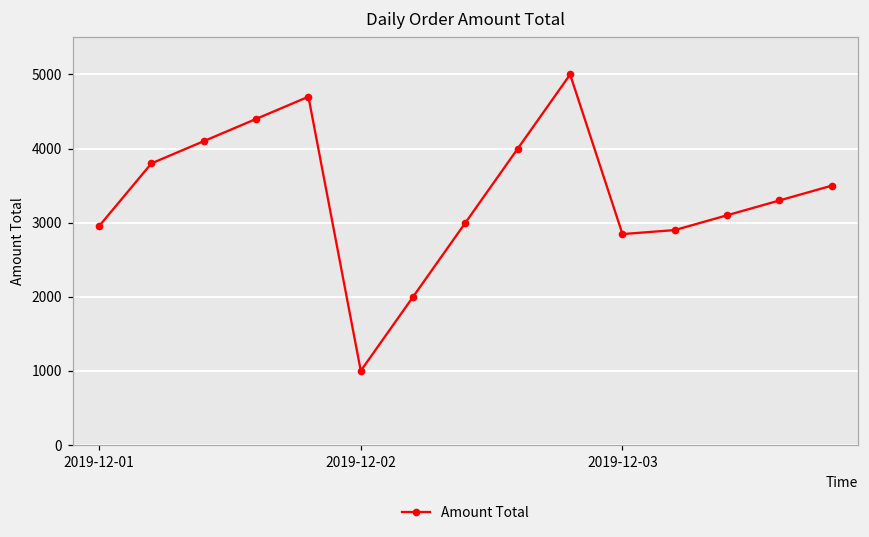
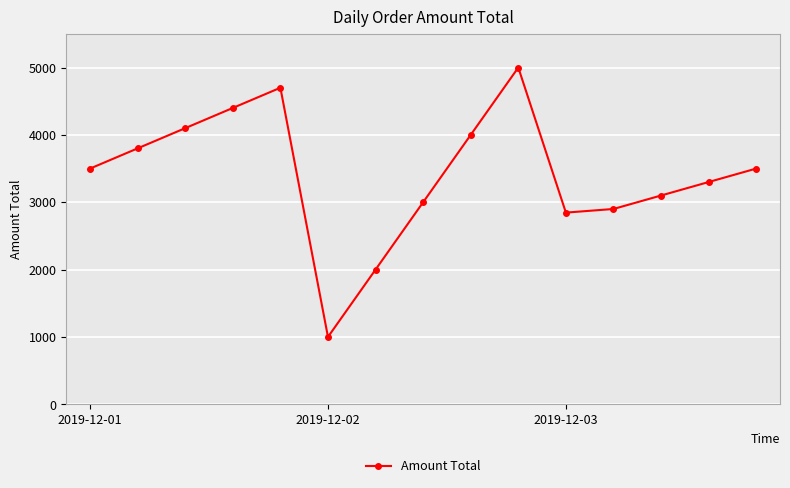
  {
-   "2019-12-01": 3000,
+   "2019-12-01": 3500,
    "2019-12-02": 1000,
    "2019-12-03": 2800
  }
